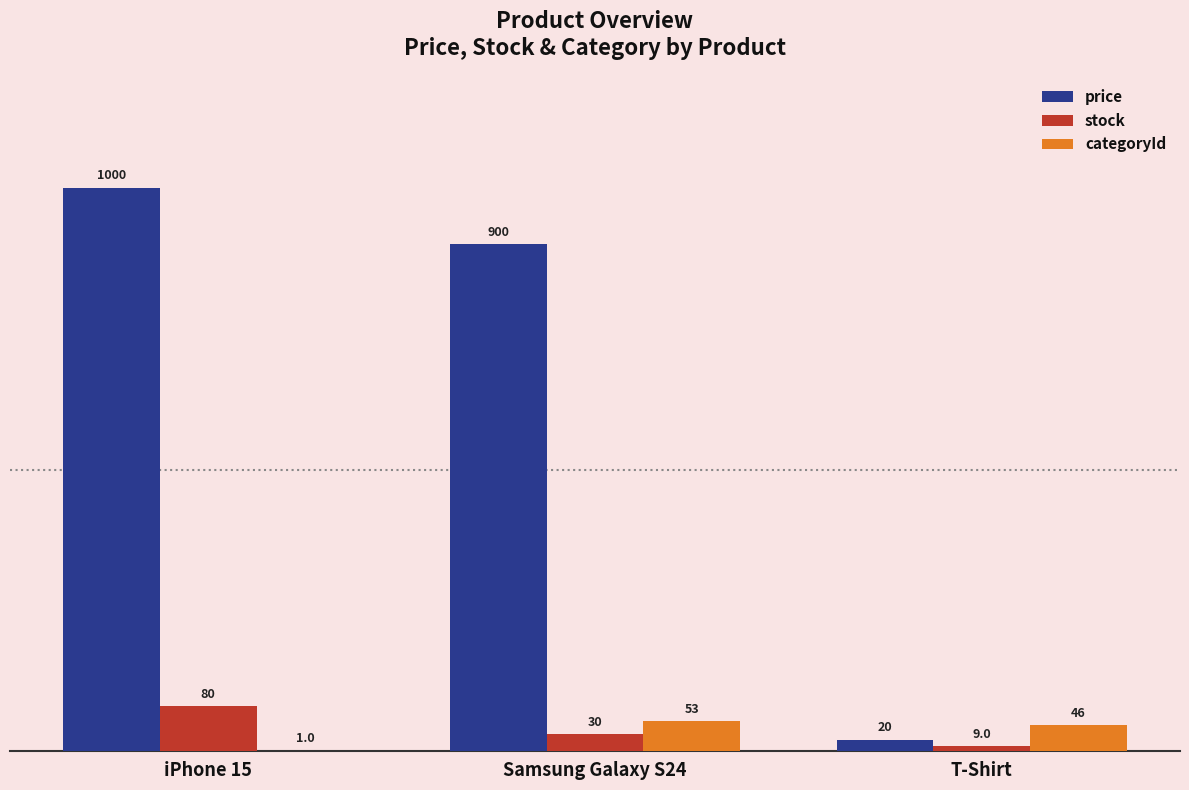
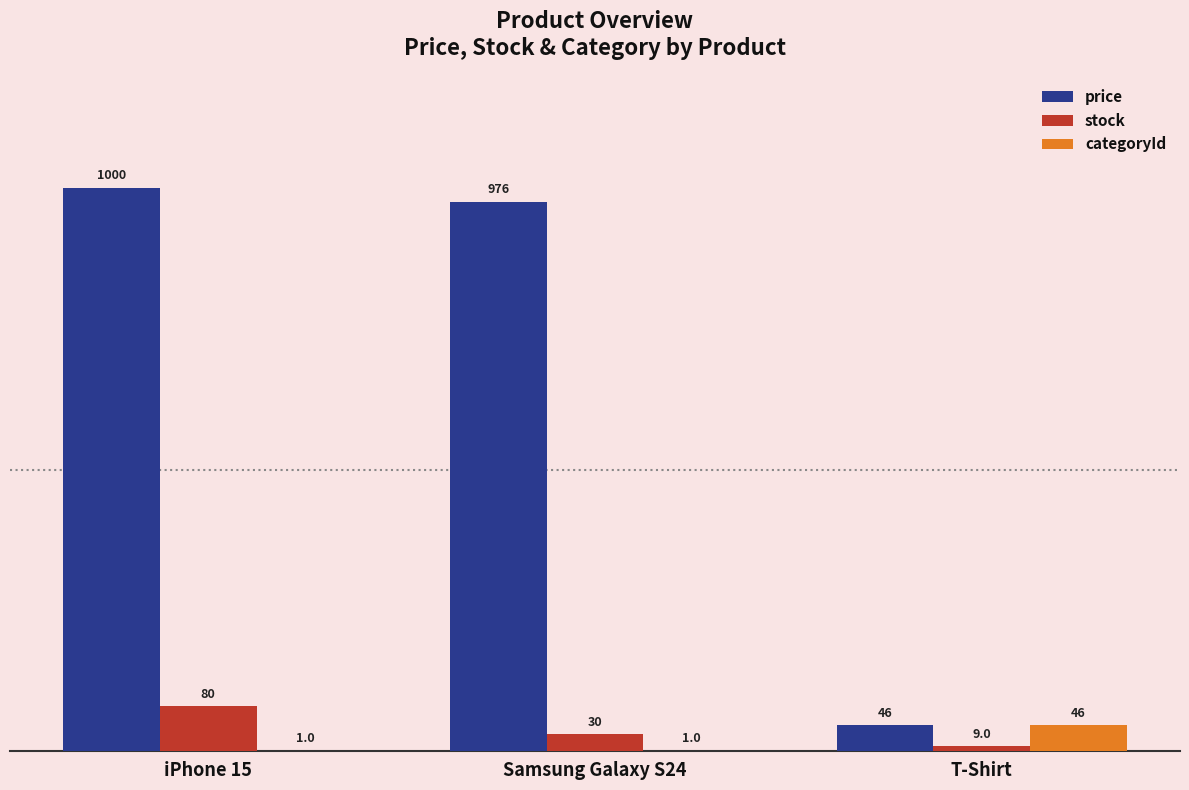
  {
    "price": {
      "iPhone 15": 1000,
-     "Samsung Galaxy S24": 900,
-     "T-Shirt": 20
+     "Samsung Galaxy S24": 976,
+     "T-Shirt": 46
    },
    "stock": {
      "iPhone 15": 80,
      "Samsung Galaxy S24": 30,
      "T-Shirt": 9.0
    },
    "categoryId": {
      "iPhone 15": 1.0,
-     "Samsung Galaxy S24": 53,
+     "Samsung Galaxy S24": 1.0,
      "T-Shirt": 46
    }
  }
